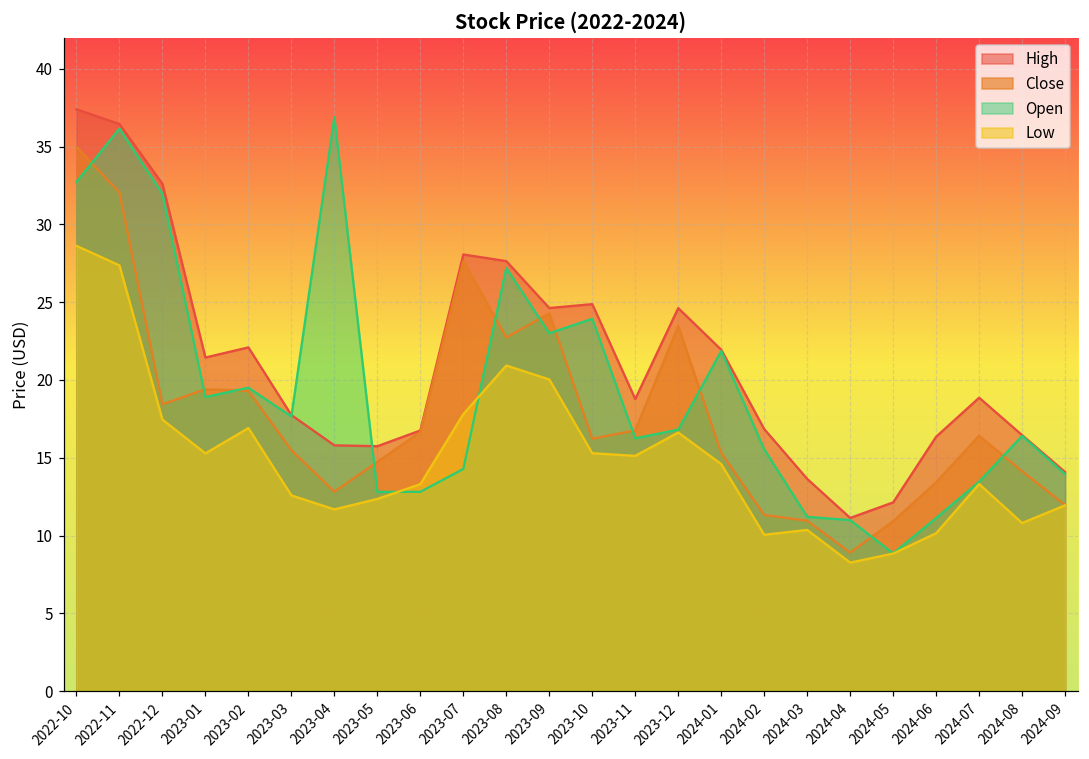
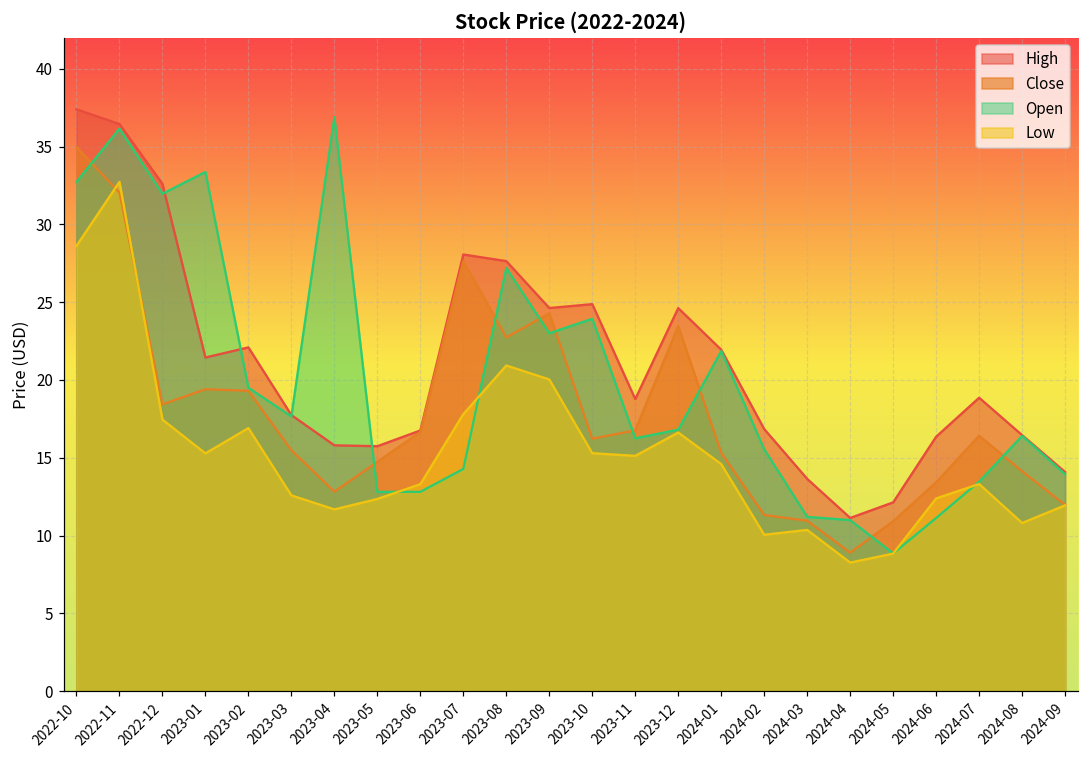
  {
    "Open": {
      "2022-10": 32.7,
      "2022-11": 36.2,
      "2022-12": 32.0,
-     "2023-01": 18.9,
+     "2023-01": 33.4,
      "2023-02": 19.5,
      "2023-04": 36.9,
      "2023-05": 12.8,
      "2023-06": 12.8,
      "2023-07": 14.3,
      "2023-08": 27.2,
      "2023-09": 23.0,
      "2023-10": 23.9,
      "2023-11": 16.3,
      "2023-12": 16.8,
      "2024-02": 15.5,
      "2024-03": 11.2,
      "2024-06": 11.1
    },
    "Low": {
      "2022-10": 28.6,
-     "2022-11": 27.4,
+     "2022-11": 32.7,
      "2022-12": 17.5,
      "2023-01": 15.3,
      "2023-02": 16.9,
      "2023-03": 12.6,
      "2023-04": 11.7,
      "2023-05": 12.4,
      "2023-06": 13.3,
      "2023-07": 17.8,
      "2023-08": 20.9,
      "2023-09": 20.0,
      "2023-10": 15.3,
      "2023-11": 15.1,
      "2023-12": 16.6,
      "2024-01": 14.6,
      "2024-02": 10.1,
      "2024-03": 10.4,
      "2024-04": 8.3,
-     "2024-06": 10.1,
+     "2024-06": 12.4,
      "2024-08": 10.8
    }
  }
